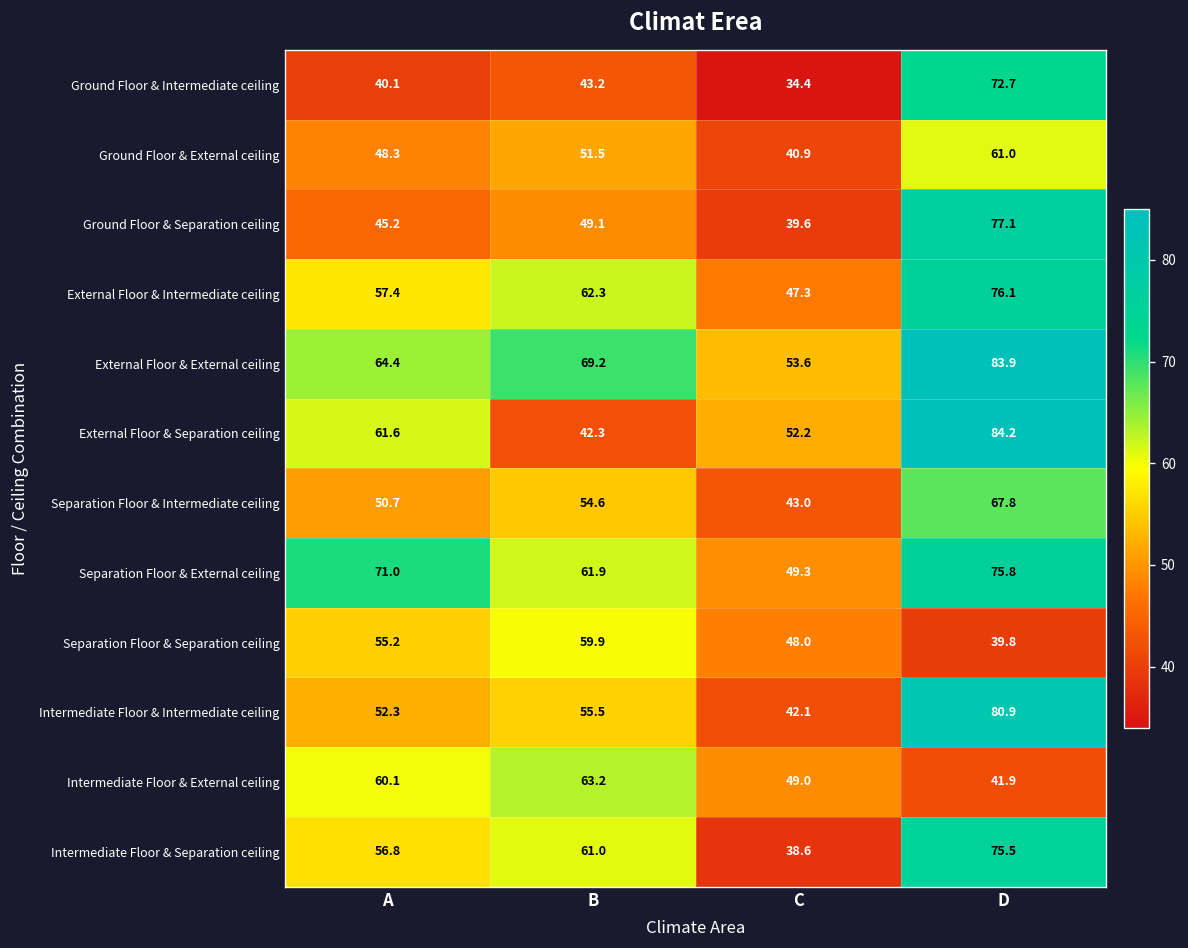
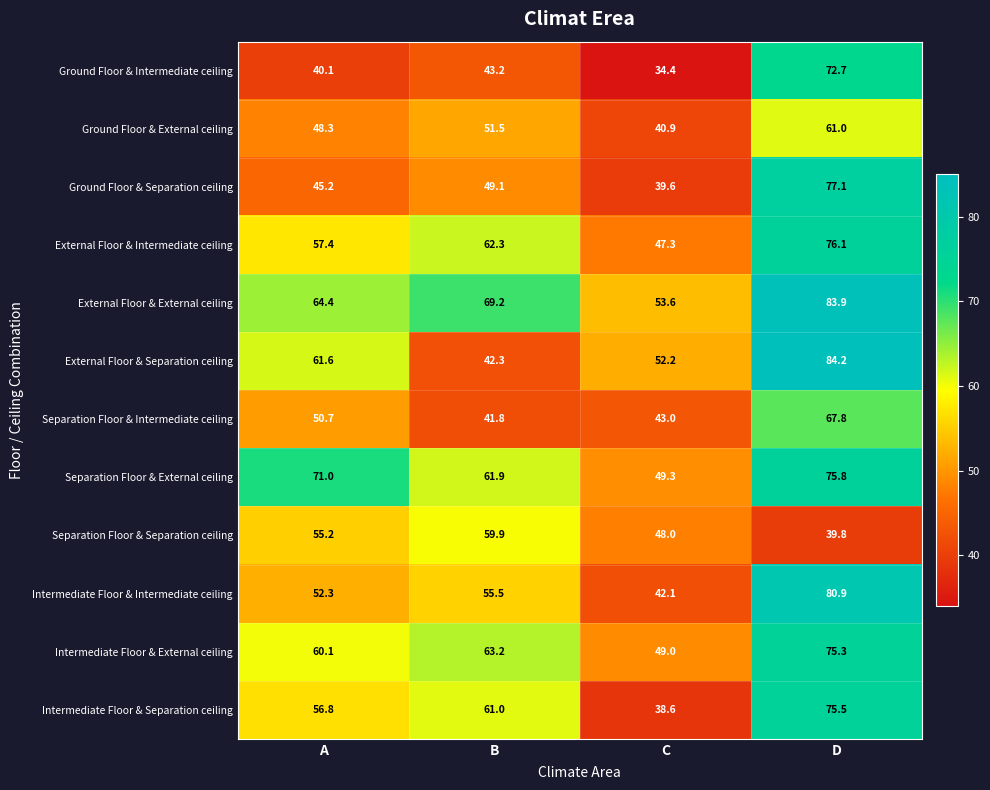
  {
    "Ground Floor & Intermediate ceiling": {
      "A": 40.1,
      "B": 43.2,
      "C": 34.4,
      "D": 72.7
    },
    "Ground Floor & External ceiling": {
      "A": 48.3,
      "B": 51.5,
      "C": 40.9,
      "D": 61.0
    },
    "Ground Floor & Separation ceiling": {
      "A": 45.2,
      "B": 49.1,
      "C": 39.6,
      "D": 77.1
    },
    "External Floor & Intermediate ceiling": {
      "A": 57.4,
      "B": 62.3,
      "C": 47.3,
      "D": 76.1
    },
    "External Floor & External ceiling": {
      "A": 64.4,
      "B": 69.2,
      "C": 53.6,
      "D": 83.9
    },
    "External Floor & Separation ceiling": {
      "A": 61.6,
      "B": 42.3,
      "C": 52.2,
      "D": 84.2
    },
    "Separation Floor & Intermediate ceiling": {
      "A": 50.7,
-     "B": 54.6,
+     "B": 41.8,
      "C": 43.0,
      "D": 67.8
    },
    "Separation Floor & External ceiling": {
      "A": 71.0,
      "B": 61.9,
      "C": 49.3,
      "D": 75.8
    },
    "Separation Floor & Separation ceiling": {
      "A": 55.2,
      "B": 59.9,
      "C": 48.0,
      "D": 39.8
    },
    "Intermediate Floor & Intermediate ceiling": {
      "A": 52.3,
      "B": 55.5,
      "C": 42.1,
      "D": 80.9
    },
    "Intermediate Floor & External ceiling": {
      "A": 60.1,
      "B": 63.2,
      "C": 49.0,
-     "D": 41.9
+     "D": 75.3
    },
    "Intermediate Floor & Separation ceiling": {
      "A": 56.8,
      "B": 61.0,
      "C": 38.6,
      "D": 75.5
    }
  }
